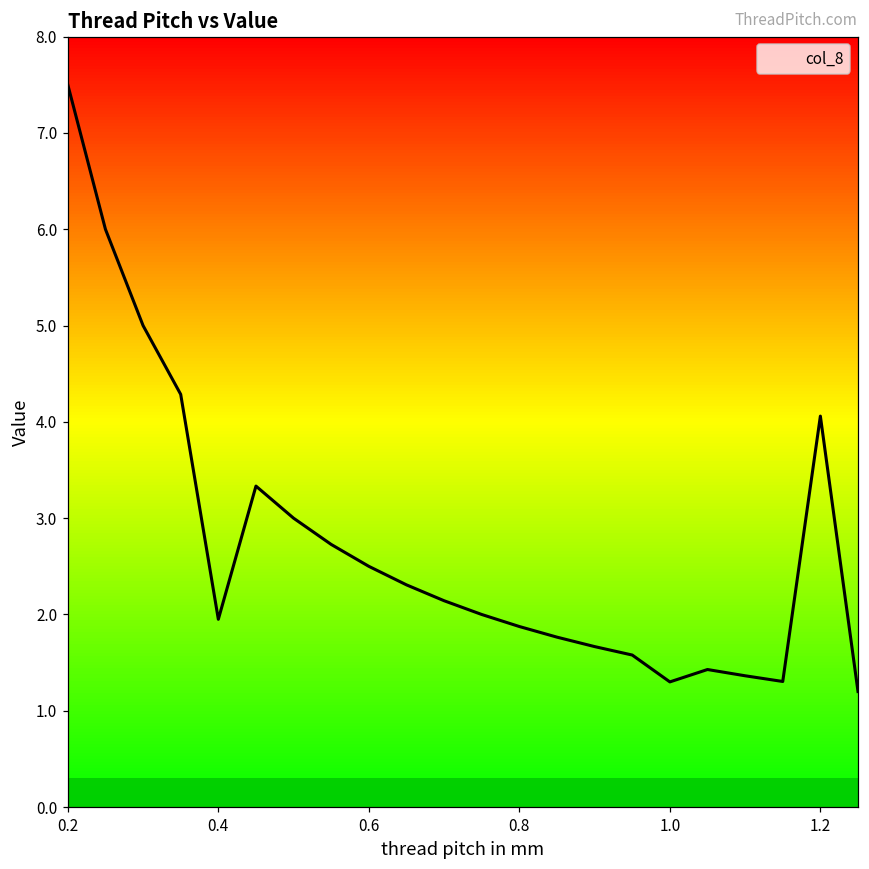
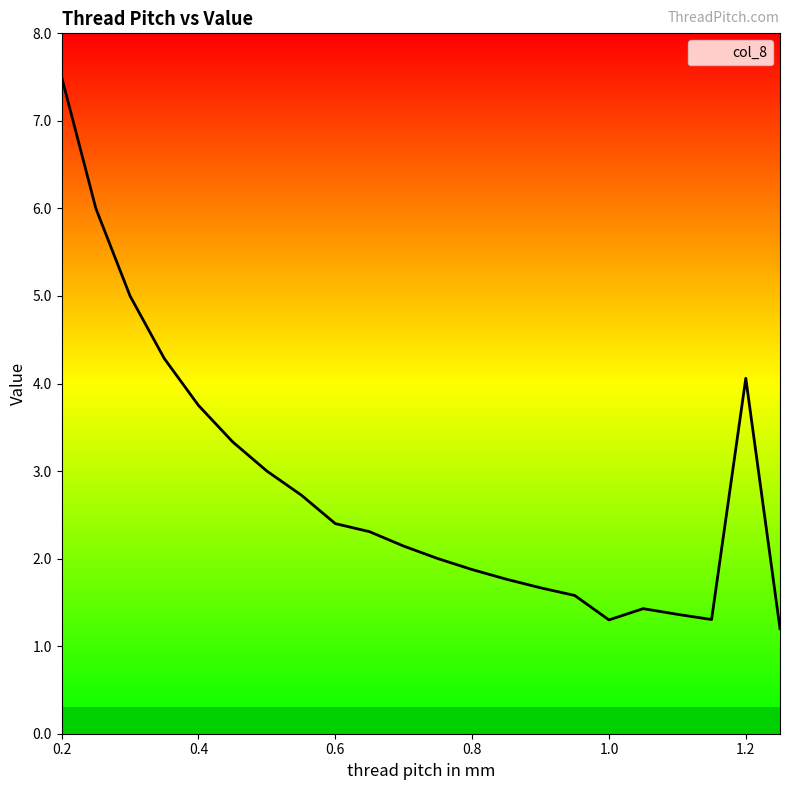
  {
    "0.2": 7.5,
-   "0.4": 2.0,
-   "0.6": 2.5,
+   "0.4": 3.8,
+   "0.6": 2.4,
    "0.8": 1.9,
    "1.0": 1.3,
    "1.2": 4.1
  }
